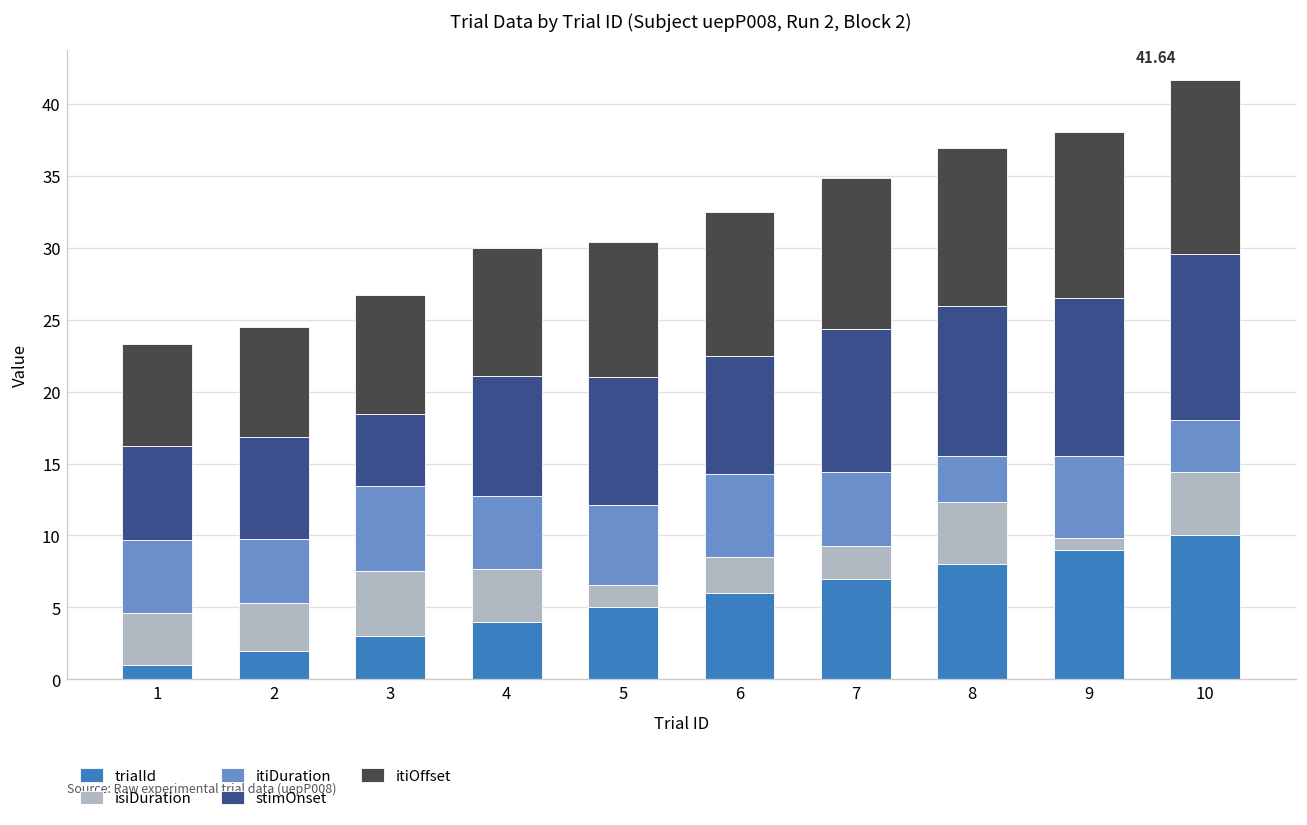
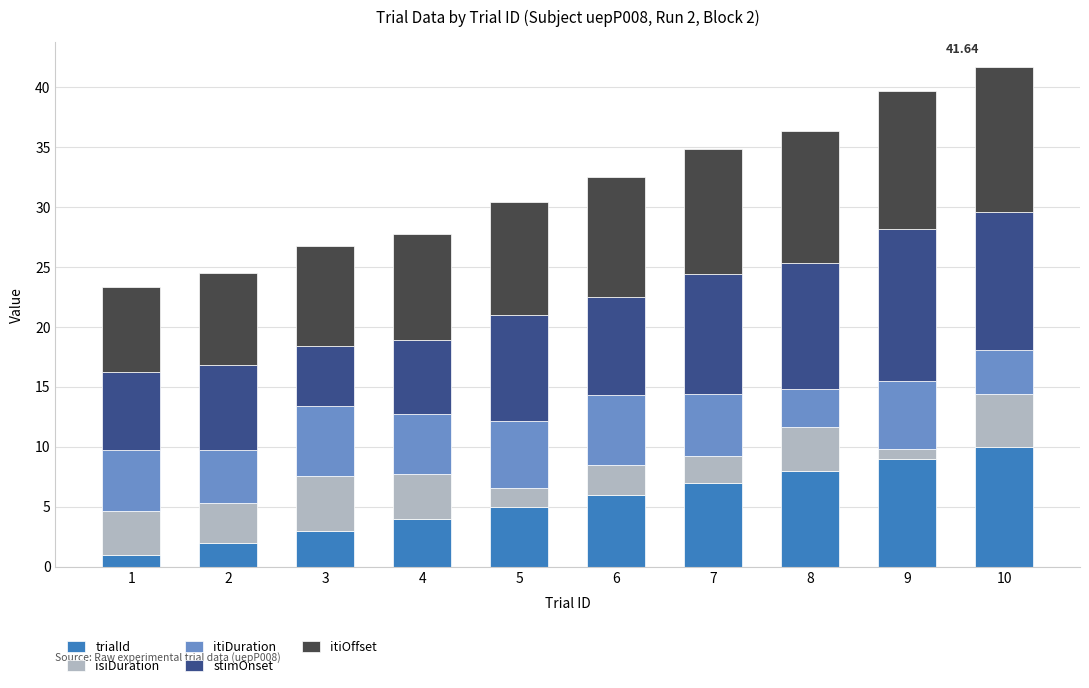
  {
    "isiDuration": {
      "1": 3.6,
      "2": 3.3,
      "3": 4.5,
      "4": 3.7,
      "5": 1.6,
      "6": 2.5,
      "7": 2.2,
-     "8": 4.3,
+     "8": 3.6,
      "9": 0.8,
      "10": 4.4
    },
    "stimOnset": {
      "1": 6.5,
      "2": 7.1,
      "3": 5.0,
-     "4": 8.3,
+     "4": 6.1,
      "5": 8.9,
      "6": 8.2,
      "7": 10.0,
      "8": 10.5,
-     "9": 11.0,
+     "9": 12.6,
      "10": 11.5
    },
    "itiOffset": {
      "1": 7.1,
      "2": 7.6,
      "3": 8.3,
      "4": 8.9,
      "5": 9.4,
      "6": 10.0,
      "7": 10.5,
      "8": 11.0,
      "9": 11.5,
      "10": 12.1
    }
  }
